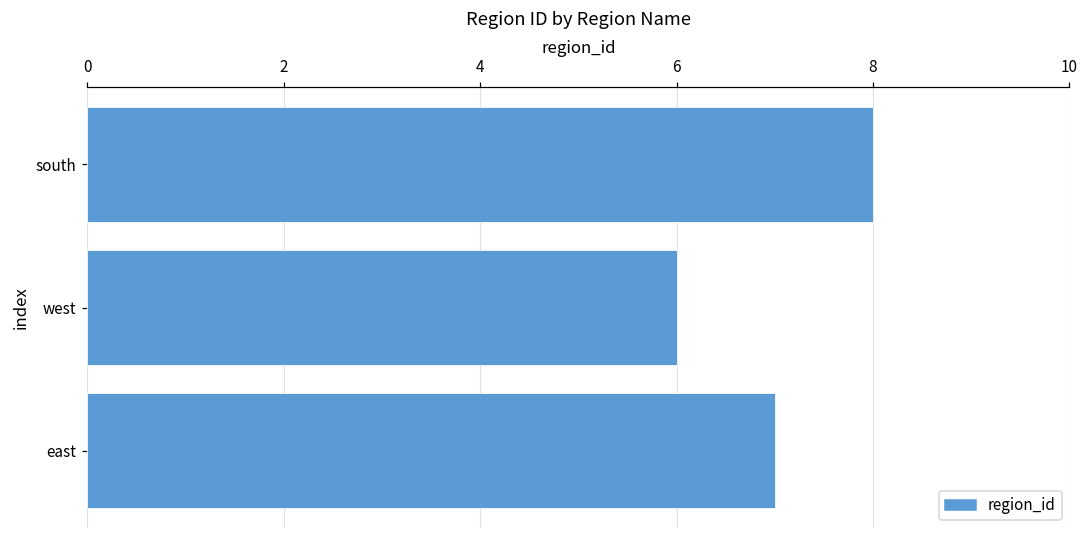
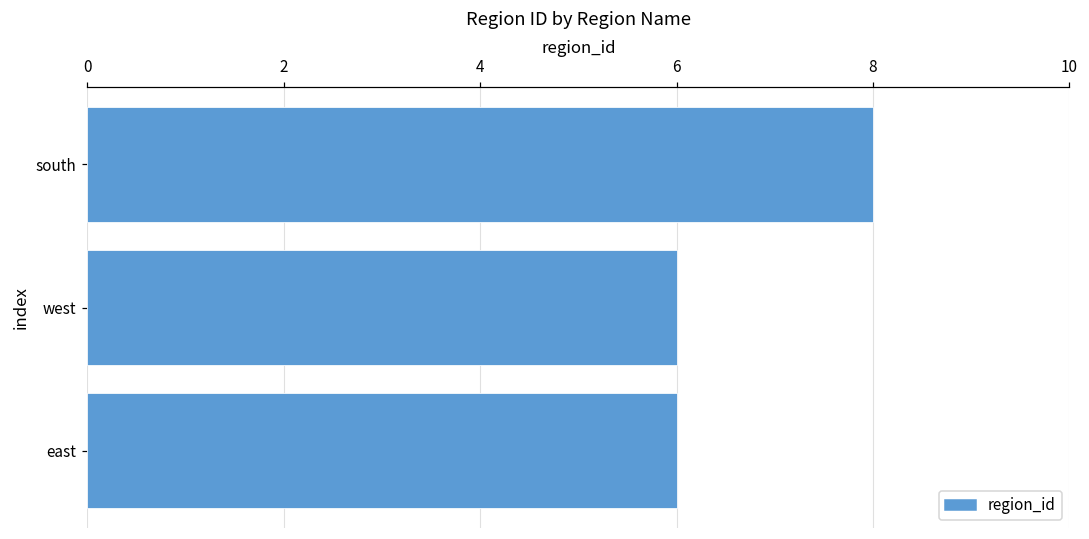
  {
    "south": 8,
    "west": 6,
-   "east": 7
+   "east": 6
  }
